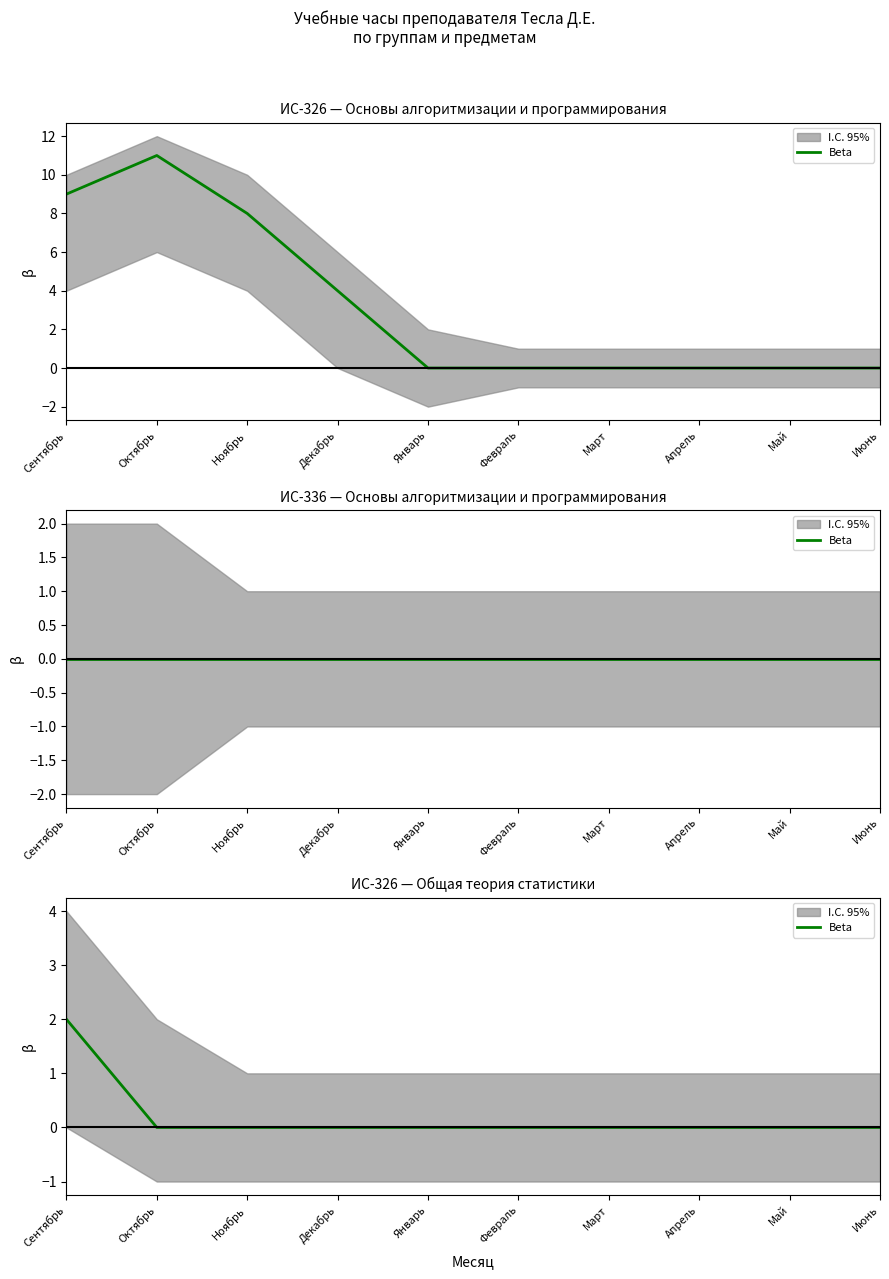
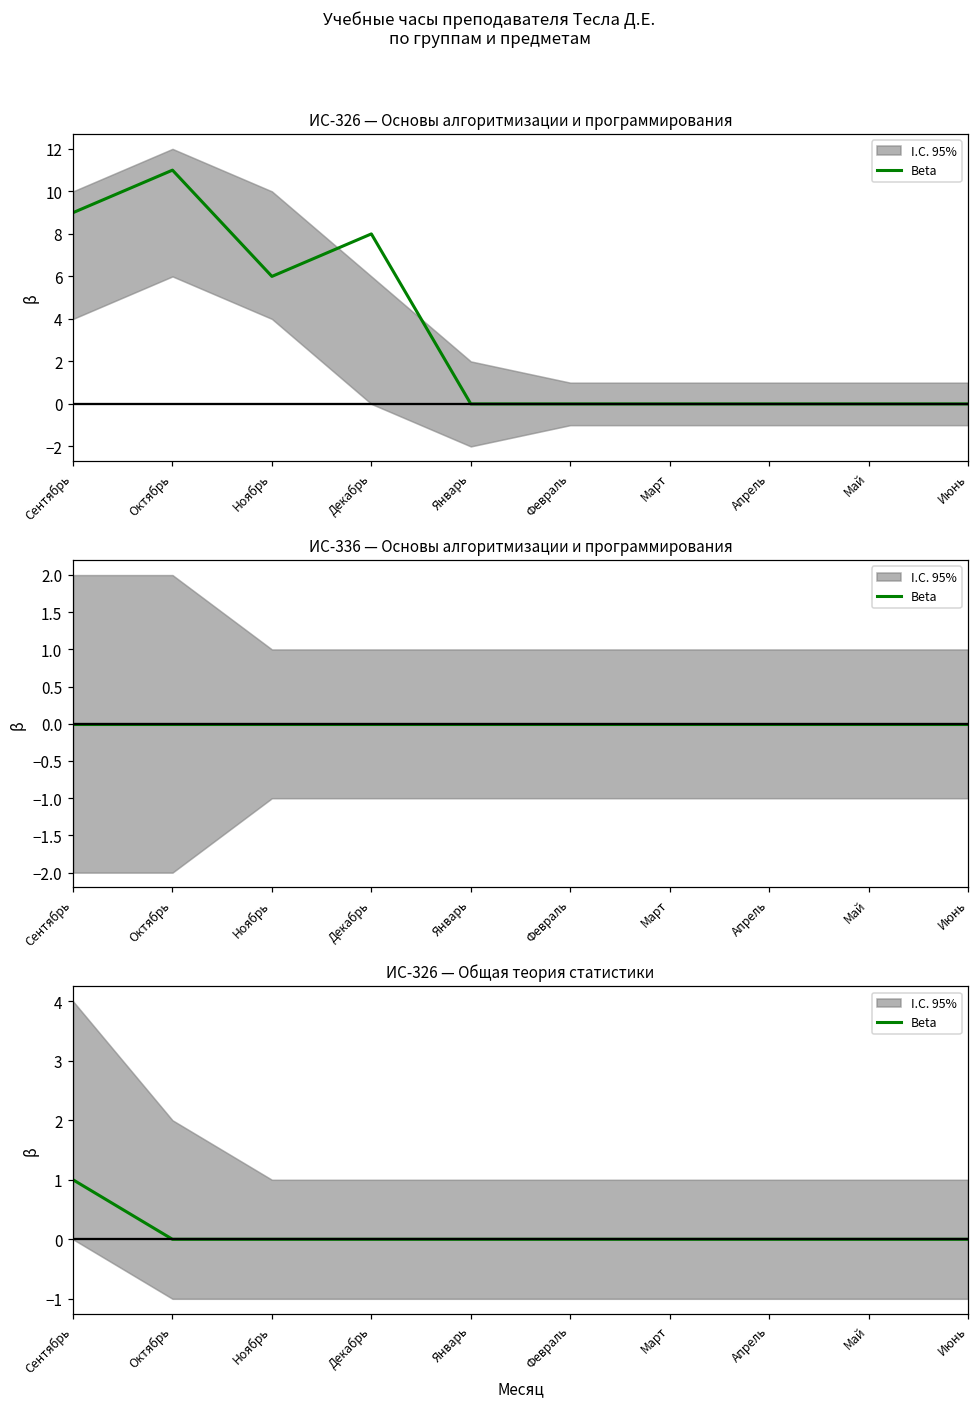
  {
    "ИС-326 — Основы алгоритмизации и программирования": {
      "Beta": {
        "Сентябрь": 9,
        "Октябрь": 11,
-       "Ноябрь": 8,
-       "Декабрь": 4,
+       "Ноябрь": 6,
+       "Декабрь": 8,
        "Январь": 0,
        "Февраль": 0,
        "Март": 0,
        "Апрель": 0,
        "Май": 0,
        "Июнь": 0
      }
    },
    "ИС-336 — Основы алгоритмизации и программирования": {
      "Beta": {
        "Сентябрь": 0.0,
        "Октябрь": 0.0,
        "Ноябрь": 0.0,
        "Декабрь": 0.0,
        "Январь": 0.0,
        "Февраль": 0.0,
        "Март": 0.0,
        "Апрель": 0.0,
        "Май": 0.0,
        "Июнь": 0.0
      }
    },
    "ИС-326 — Общая теория статистики": {
      "Beta": {
-       "Сентябрь": 2,
+       "Сентябрь": 1,
        "Октябрь": 0,
        "Ноябрь": 0,
        "Декабрь": 0,
        "Январь": 0,
        "Февраль": 0,
        "Март": 0,
        "Апрель": 0,
        "Май": 0,
        "Июнь": 0
      }
    }
  }
